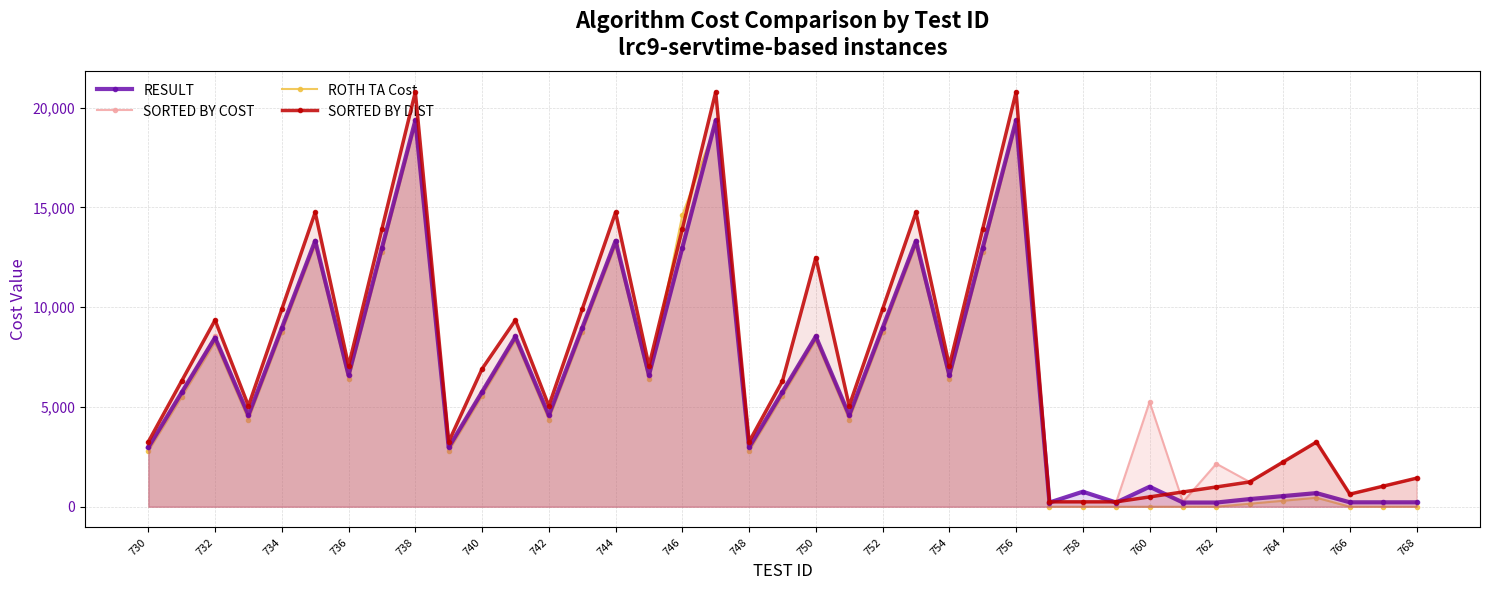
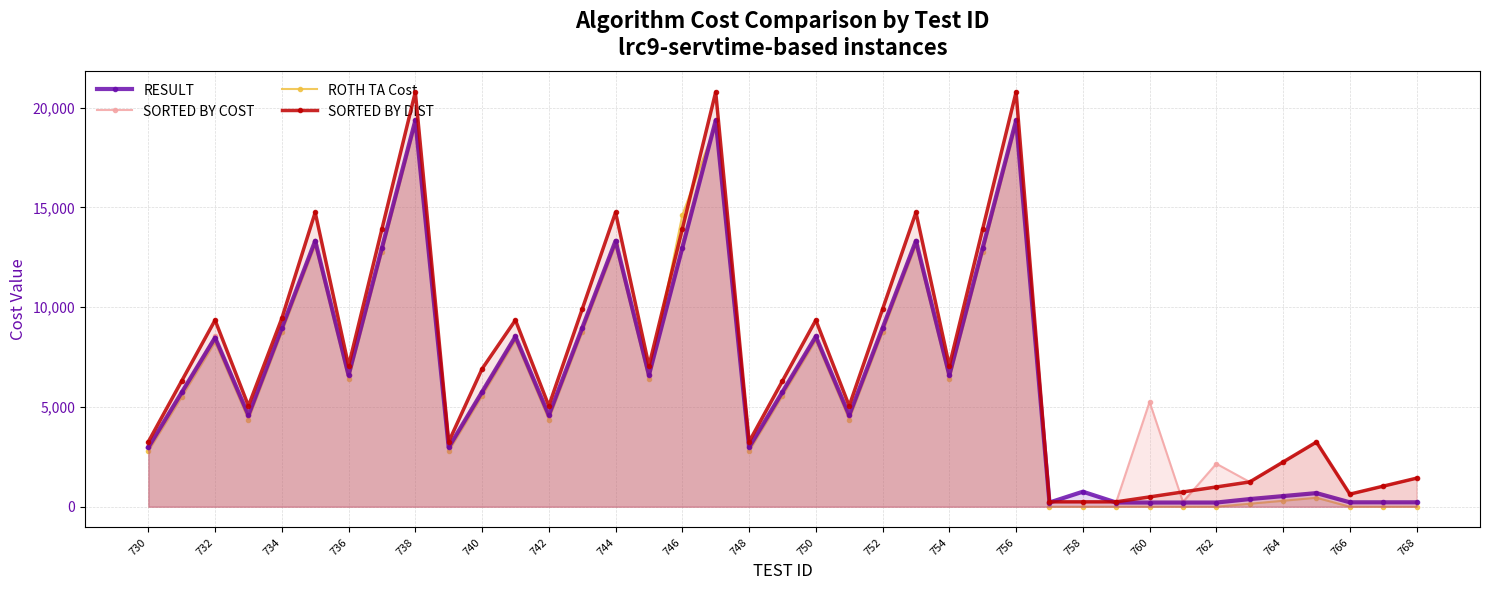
  {
    "RESULT": {
      "758": "800",
-     "760": "1,000",
+     "760": "200",
      "762": "200",
      "764": "500",
      "766": "200",
      "768": "200"
    },
    "SORTED BY COST": {
      "760": "5,300",
      "762": "2,200"
    },
    "ROTH TA Cost": {
      "730": "2,800",
      "732": "8,300",
      "734": "8,700",
      "736": "6,400",
      "738": "19,100",
      "740": "5,600",
      "742": "4,400",
      "744": "13,100",
      "746": "14,600",
      "748": "2,800",
      "750": "8,300",
      "752": "8,700",
      "754": "6,400",
      "756": "19,100",
      "758": "0",
      "760": "0",
      "762": "0",
      "764": "300",
      "766": "0",
      "768": "0"
    },
    "SORTED BY DIST": {
      "730": "3,300",
      "732": "9,400",
-     "734": "9,900",
+     "734": "9,400",
      "736": "7,100",
      "738": "20,800",
      "740": "6,900",
      "742": "5,100",
      "744": "14,800",
      "746": "13,900",
      "748": "3,300",
-     "750": "12,500",
+     "750": "9,400",
      "752": "9,900",
      "754": "7,100",
      "756": "20,800",
      "760": "500",
      "762": "1,000"
    }
  }
